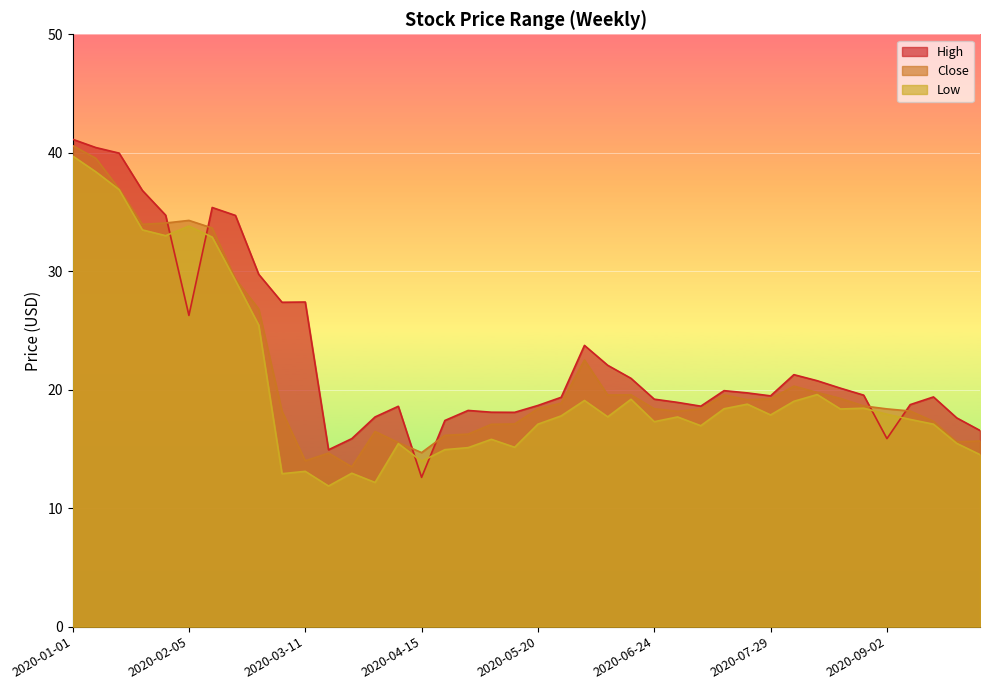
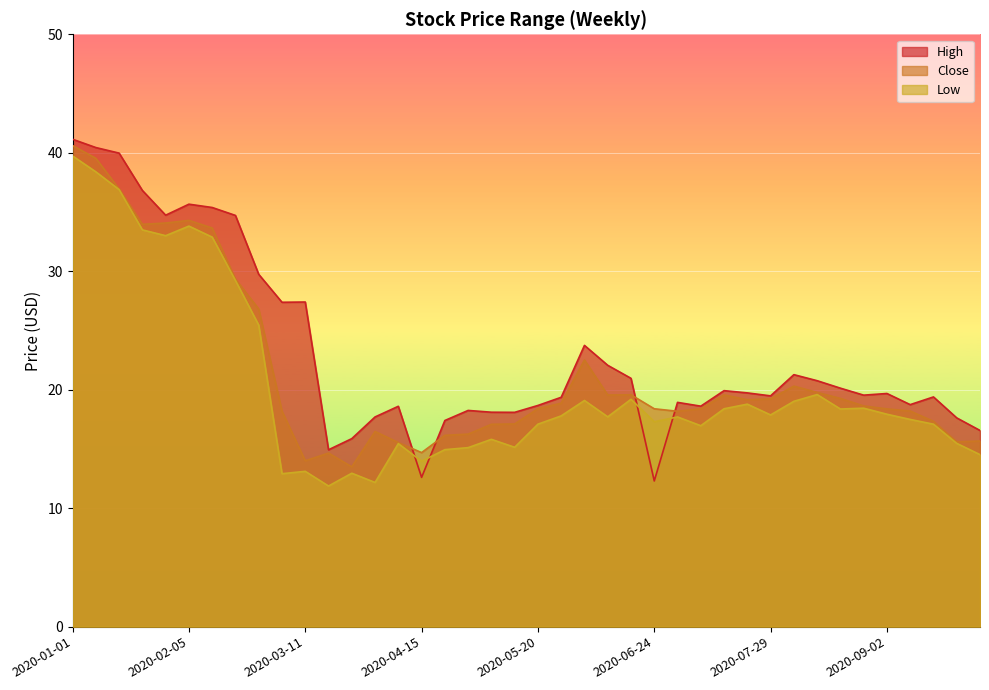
  {
    "High": {
      "2020-01-01": 41.1,
-     "2020-02-05": 26.3,
+     "2020-02-05": 35.7,
      "2020-03-11": 27.4,
      "2020-04-15": 12.6,
      "2020-05-20": 18.7,
-     "2020-06-24": 19.2,
+     "2020-06-24": 12.3,
      "2020-07-29": 19.5,
-     "2020-09-02": 15.9
+     "2020-09-02": 19.7
    }
  }
